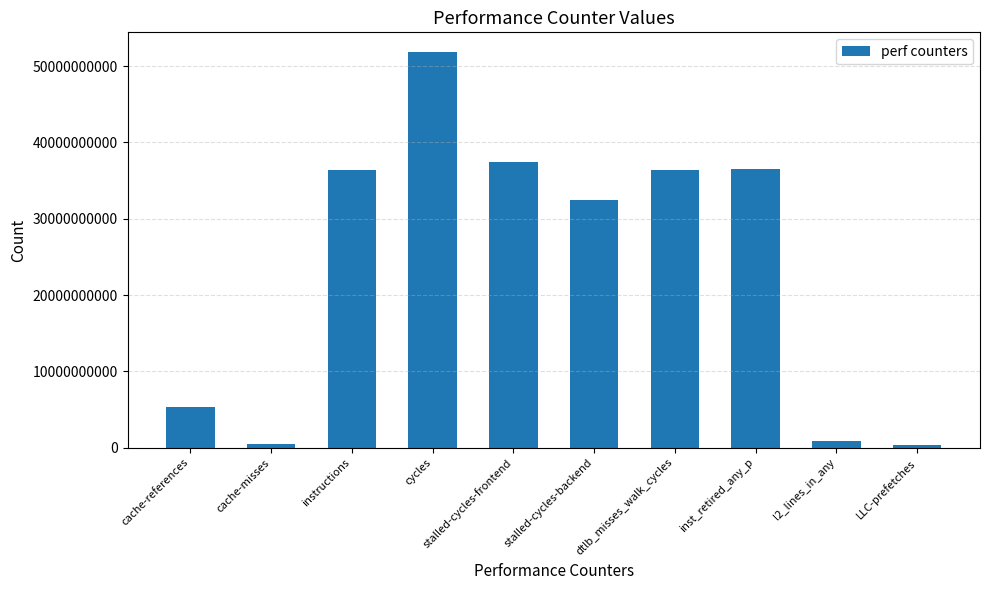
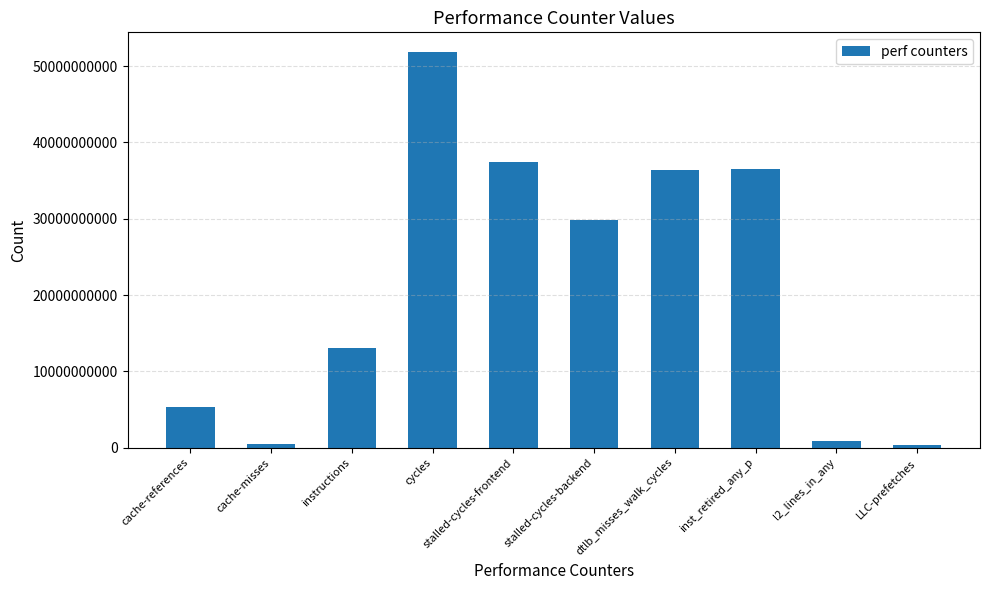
  {
    "cache-references": 5000000000,
    "cache-misses": 0,
-   "instructions": 36000000000,
+   "instructions": 13000000000,
    "cycles": 52000000000,
    "stalled-cycles-frontend": 37000000000,
-   "stalled-cycles-backend": 32000000000,
+   "stalled-cycles-backend": 30000000000,
    "dtlb_misses_walk_cycles": 36000000000,
    "inst_retired_any_p": 36000000000,
    "l2_lines_in_any": 1000000000,
    "LLC-prefetches": 0
  }
